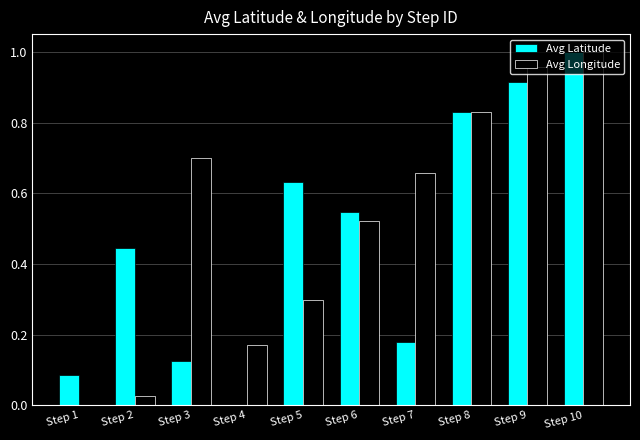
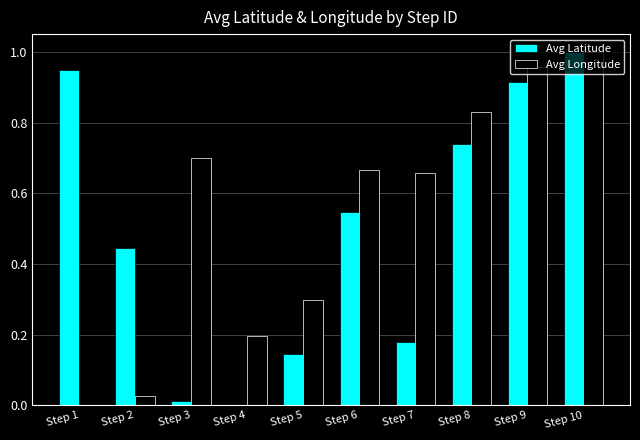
  {
    "Avg Latitude": {
-     "Step 1": 0.08,
+     "Step 1": 0.95,
      "Step 2": 0.45,
-     "Step 3": 0.12,
+     "Step 3": 0.01,
      "Step 4": 0.00,
-     "Step 5": 0.63,
+     "Step 5": 0.15,
      "Step 6": 0.55,
      "Step 7": 0.18,
-     "Step 8": 0.83,
+     "Step 8": 0.74,
      "Step 9": 0.92
    },
    "Avg Longitude": {
      "Step 1": 0.00,
      "Step 2": 0.03,
      "Step 3": 0.70,
-     "Step 4": 0.17,
+     "Step 4": 0.20,
      "Step 5": 0.30,
-     "Step 6": 0.52,
+     "Step 6": 0.67,
      "Step 7": 0.66,
      "Step 8": 0.83
    }
  }
